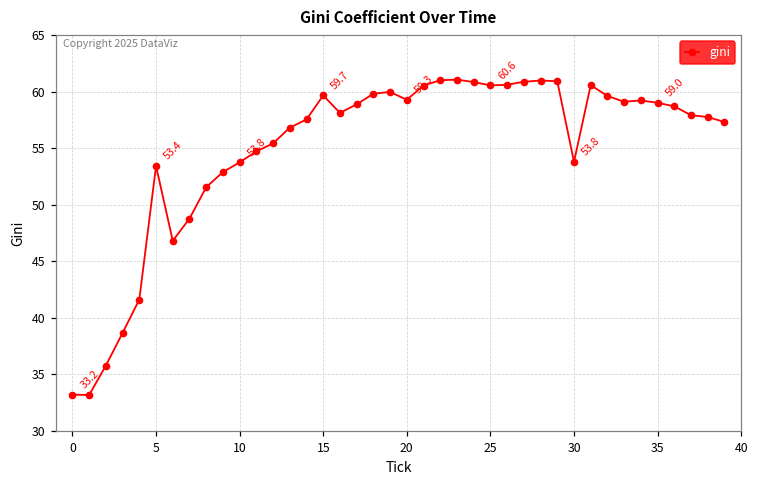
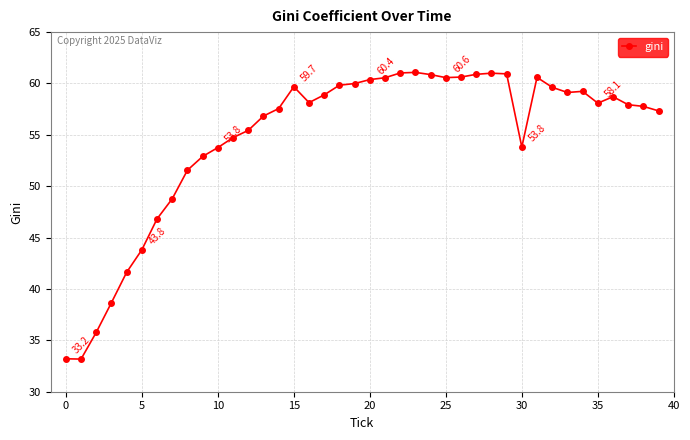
  {
-   "5": 53.4,
+   "5": 43.8,
    "15": 59.7,
-   "20": 59.3,
+   "20": 60.4,
    "30": 53.8,
-   "35": 59.0
+   "35": 58.1
  }
